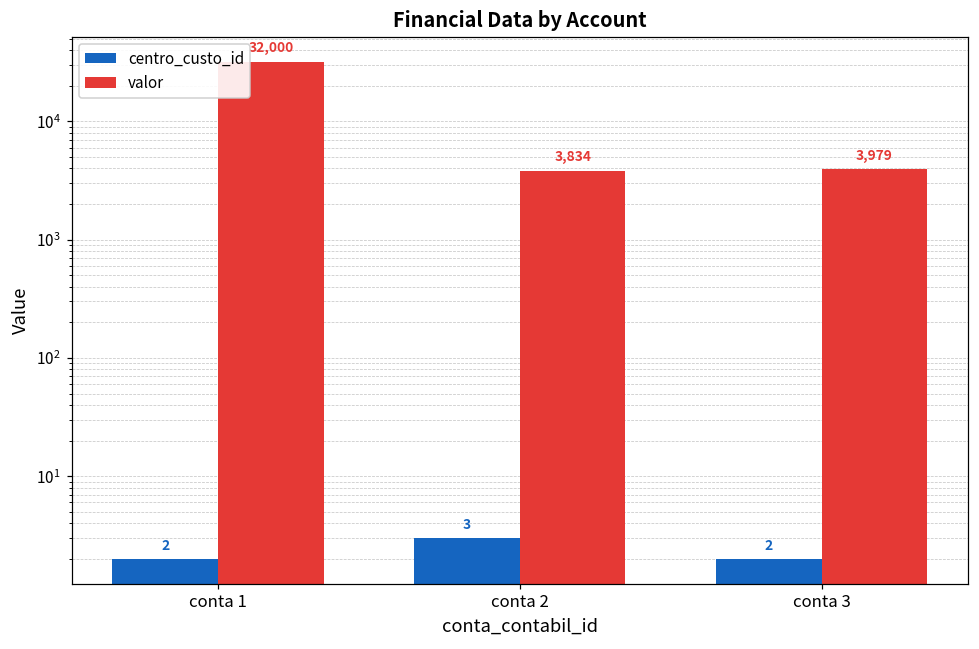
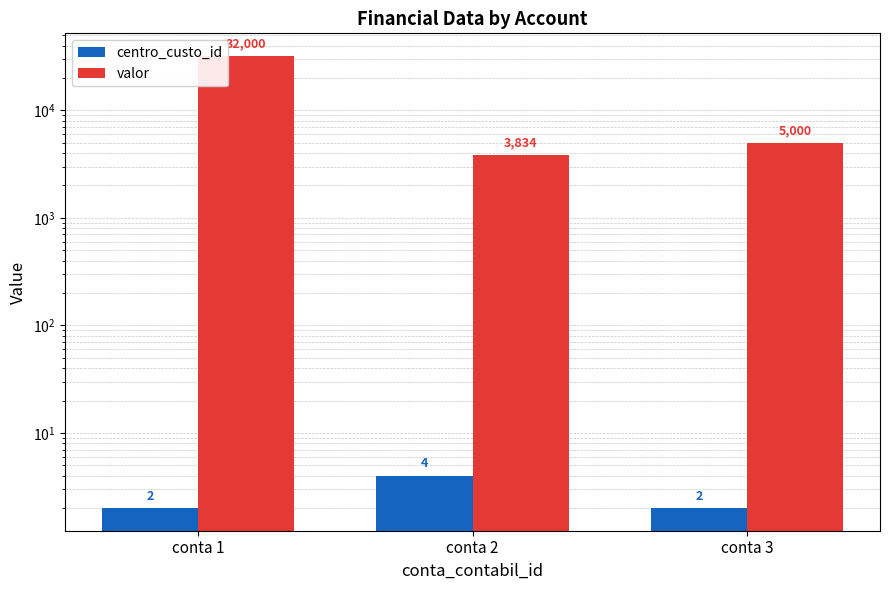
  {
    "centro_custo_id": {
      "conta 1": "2",
-     "conta 2": "3",
+     "conta 2": "4",
      "conta 3": "2"
    },
    "valor": {
      "conta 2": "3,834",
-     "conta 3": "3,979"
+     "conta 3": "5,000"
    }
  }
